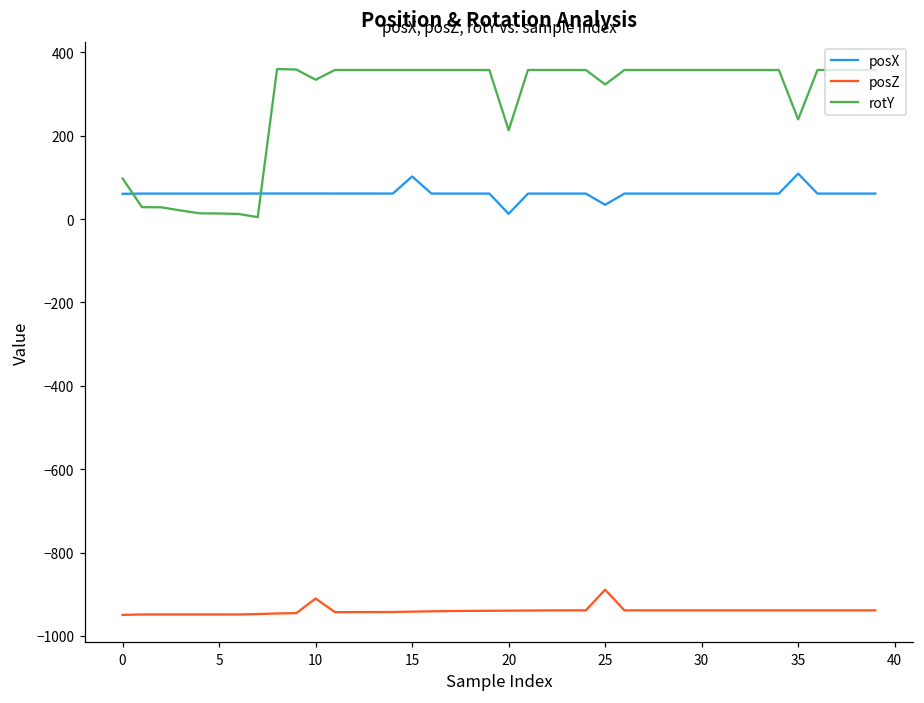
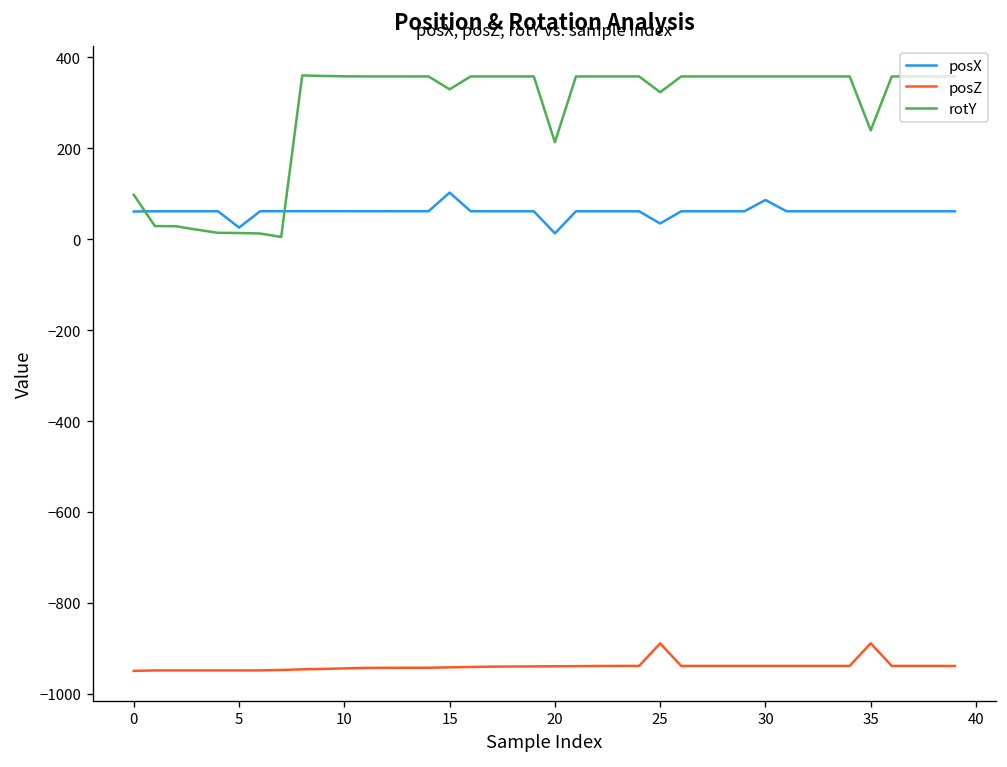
  {
    "posX": {
      "0": 60,
-     "5": 60,
+     "5": 30,
      "10": 60,
      "15": 100,
      "20": 10,
      "25": 30,
-     "30": 60,
-     "35": 110
+     "30": 90,
+     "35": 60
    },
    "posZ": {
      "0": -950,
      "5": -950,
-     "10": -910,
+     "10": -940,
      "15": -940,
      "20": -940,
      "25": -890,
      "30": -940,
-     "35": -940
+     "35": -890
    },
    "rotY": {
      "0": 100,
      "5": 10,
-     "10": 330,
-     "15": 360,
+     "10": 360,
+     "15": 330,
      "20": 210,
      "25": 320,
      "30": 360,
      "35": 240
    }
  }
